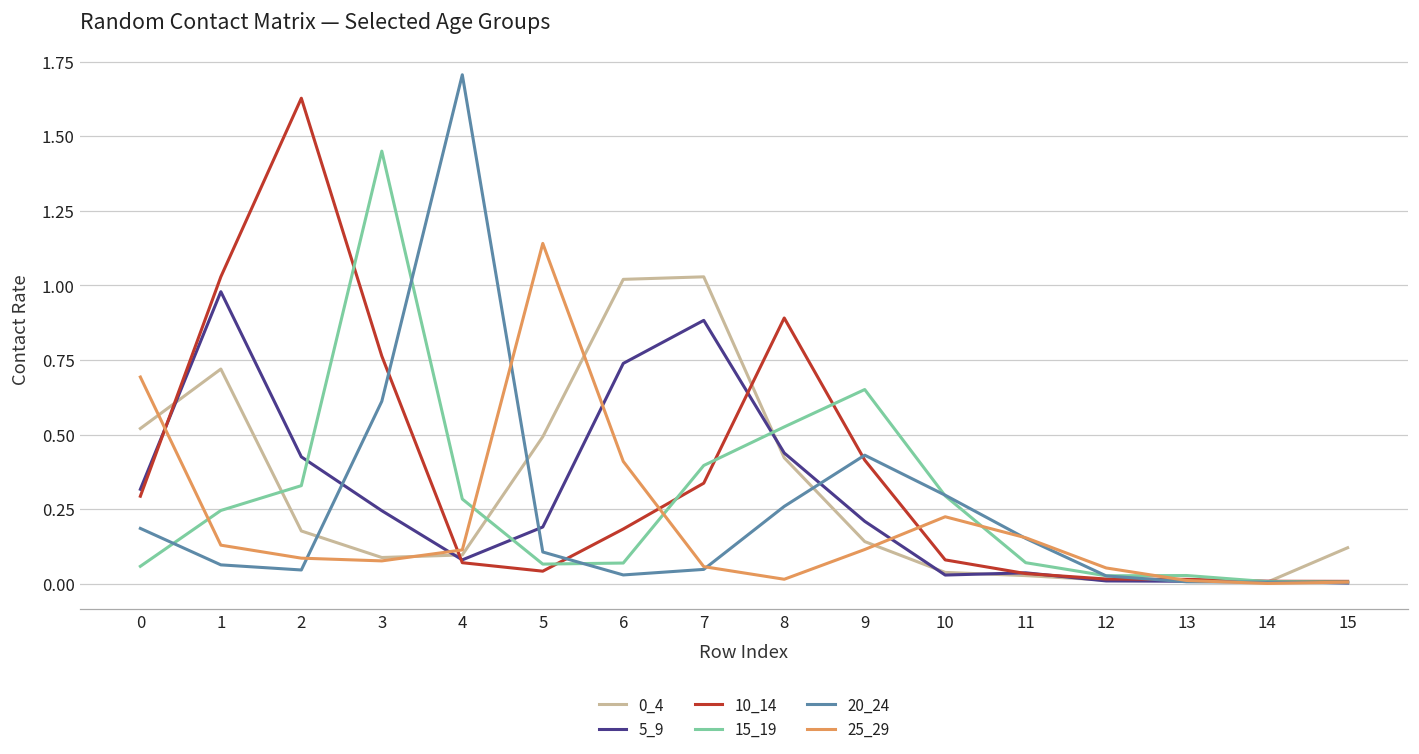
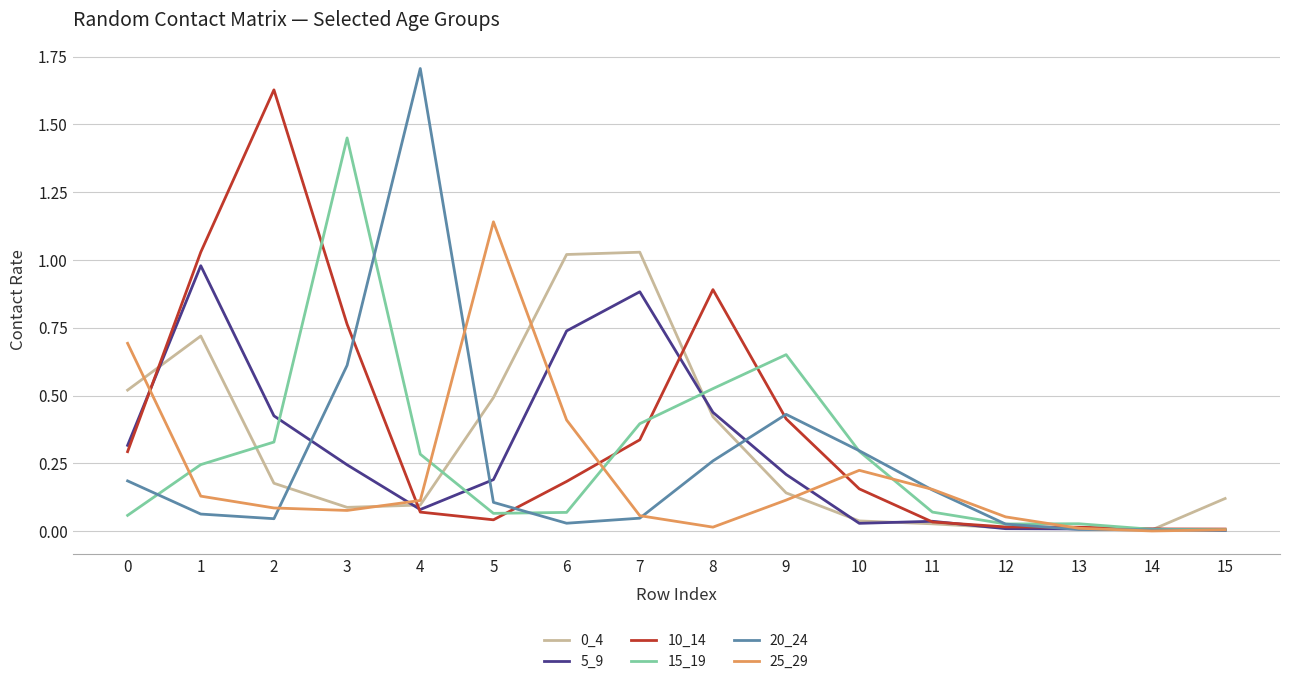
  {
    "0_4": {
      "0": 0.52,
      "1": 0.72,
      "2": 0.18,
      "3": 0.09,
      "4": 0.10,
      "5": 0.49,
      "6": 1.02,
      "7": 1.03,
      "8": 0.42,
      "9": 0.14,
      "15": 0.12
    },
    "5_9": {
      "0": 0.32,
      "1": 0.98,
      "2": 0.43,
      "3": 0.24,
      "4": 0.08,
      "5": 0.19,
      "6": 0.74,
      "7": 0.88,
      "8": 0.44,
      "9": 0.21
    },
    "10_14": {
      "0": 0.29,
      "1": 1.03,
      "2": 1.63,
      "3": 0.76,
      "4": 0.07,
      "5": 0.04,
      "6": 0.18,
      "7": 0.34,
      "8": 0.89,
      "9": 0.41,
-     "10": 0.08
+     "10": 0.16
    },
    "15_19": {
      "0": 0.06,
      "1": 0.25,
      "2": 0.33,
      "3": 1.45,
      "4": 0.28,
      "5": 0.07,
      "6": 0.07,
      "7": 0.40,
      "8": 0.53,
      "9": 0.65,
      "11": 0.07,
      "13": 0.03
    },
    "20_24": {
      "0": 0.19,
      "1": 0.06,
      "2": 0.05,
      "3": 0.61,
      "4": 1.71,
      "5": 0.11,
      "6": 0.03,
      "8": 0.26,
      "9": 0.43
    },
    "25_29": {
      "0": 0.69,
      "1": 0.13,
      "2": 0.09,
      "3": 0.08,
      "4": 0.11,
      "5": 1.14,
      "6": 0.41,
      "8": 0.01,
      "9": 0.11,
      "10": 0.22,
      "12": 0.05
    }
  }
